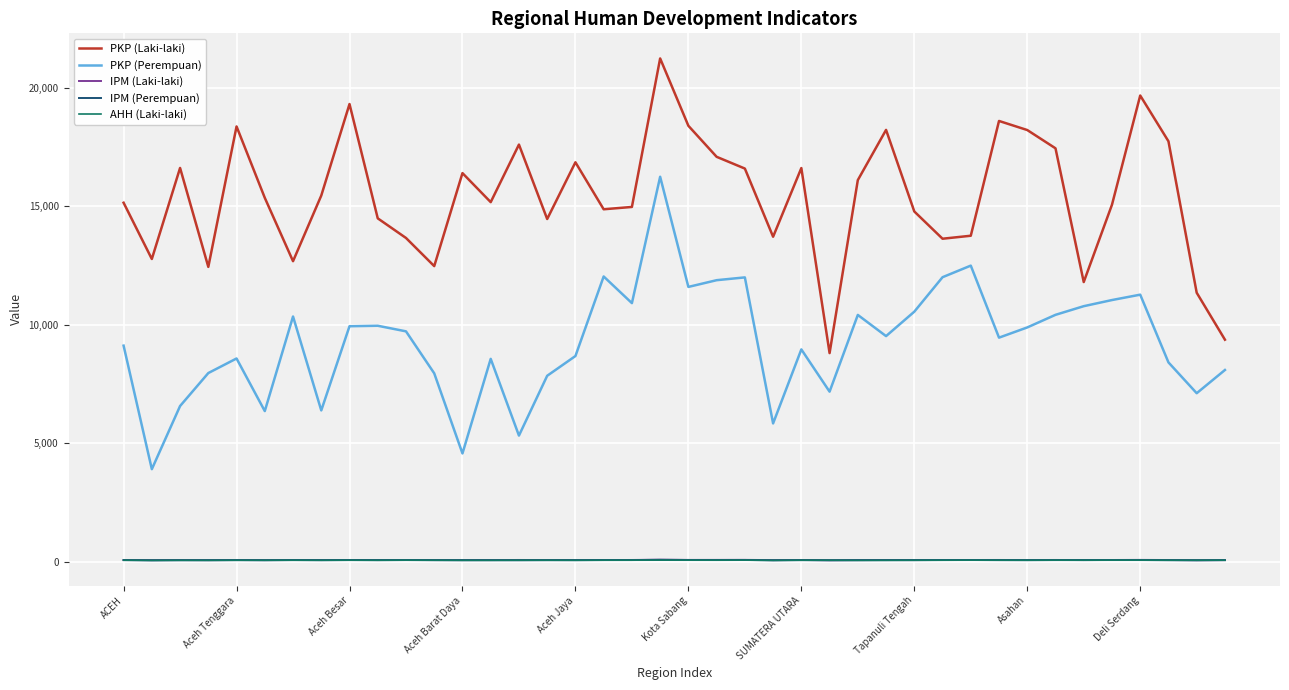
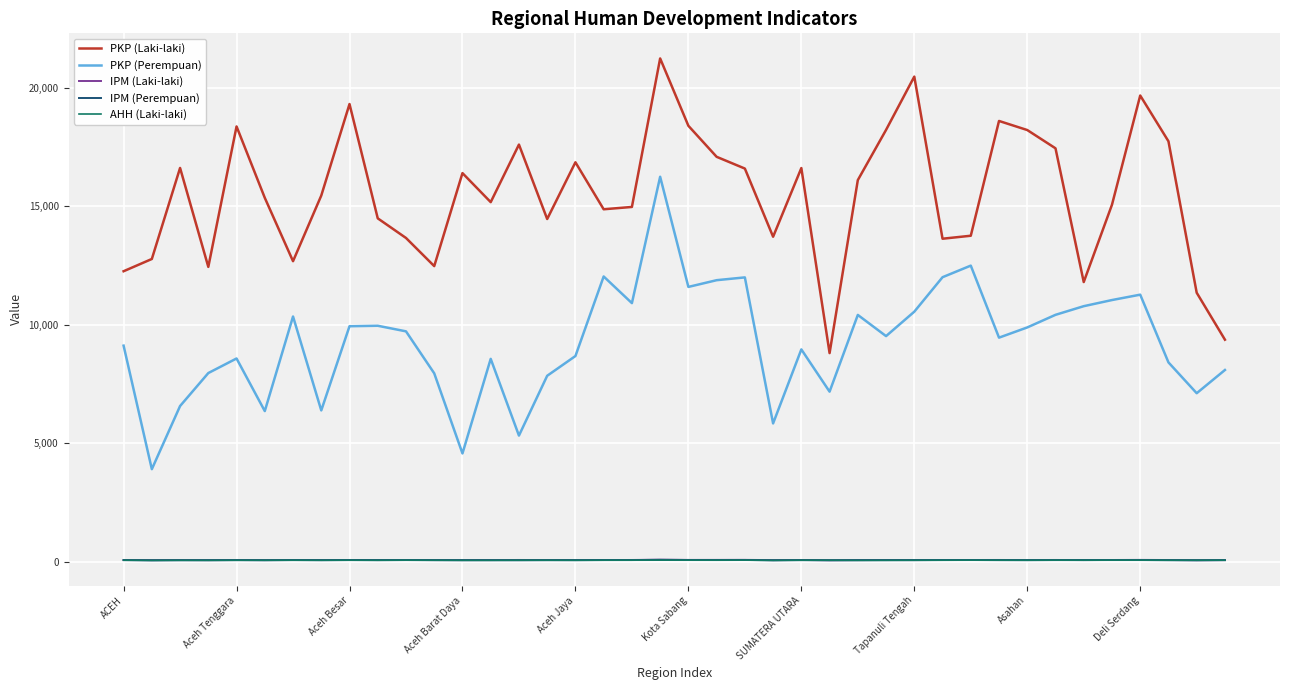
  {
    "PKP (Laki-laki)": {
-     "ACEH": "15,200",
+     "ACEH": "12,300",
      "Aceh Tenggara": "18,400",
      "Aceh Besar": "19,300",
      "Aceh Barat Daya": "16,400",
      "Aceh Jaya": "16,900",
      "Kota Sabang": "18,400",
      "SUMATERA UTARA": "16,600",
-     "Tapanuli Tengah": "14,800",
+     "Tapanuli Tengah": "20,500",
      "Asahan": "18,200",
      "Deli Serdang": "19,700"
    },
    "PKP (Perempuan)": {
      "ACEH": "9,100",
      "Aceh Tenggara": "8,600",
      "Aceh Besar": "9,900",
      "Aceh Barat Daya": "4,600",
      "Aceh Jaya": "8,700",
      "Kota Sabang": "11,600",
      "SUMATERA UTARA": "9,000",
      "Tapanuli Tengah": "10,600",
      "Asahan": "9,900",
      "Deli Serdang": "11,300"
    },
    "AHH (Laki-laki)": {
      "ACEH": "100",
      "Aceh Tenggara": "100",
      "Aceh Besar": "100",
      "Aceh Barat Daya": "100",
      "Aceh Jaya": "100",
      "Kota Sabang": "100",
      "SUMATERA UTARA": "100",
      "Tapanuli Tengah": "100",
      "Asahan": "100",
      "Deli Serdang": "100"
    }
  }
